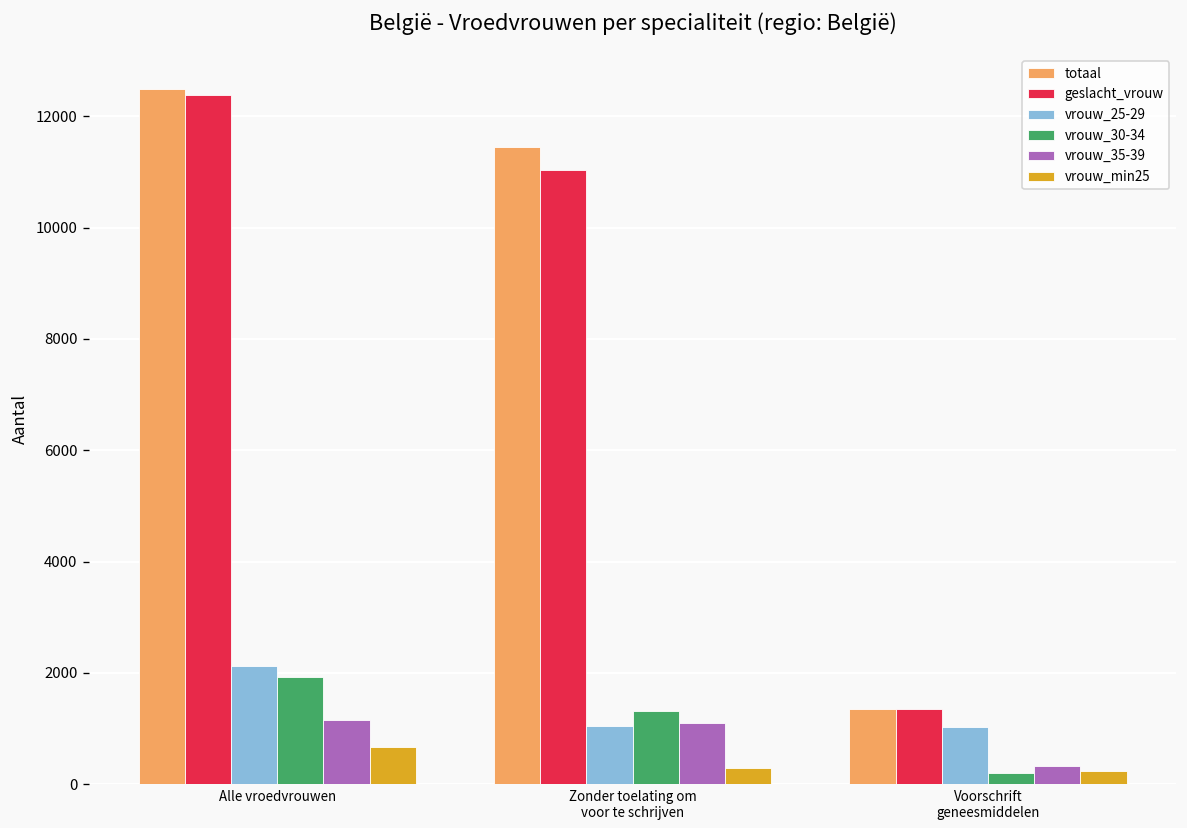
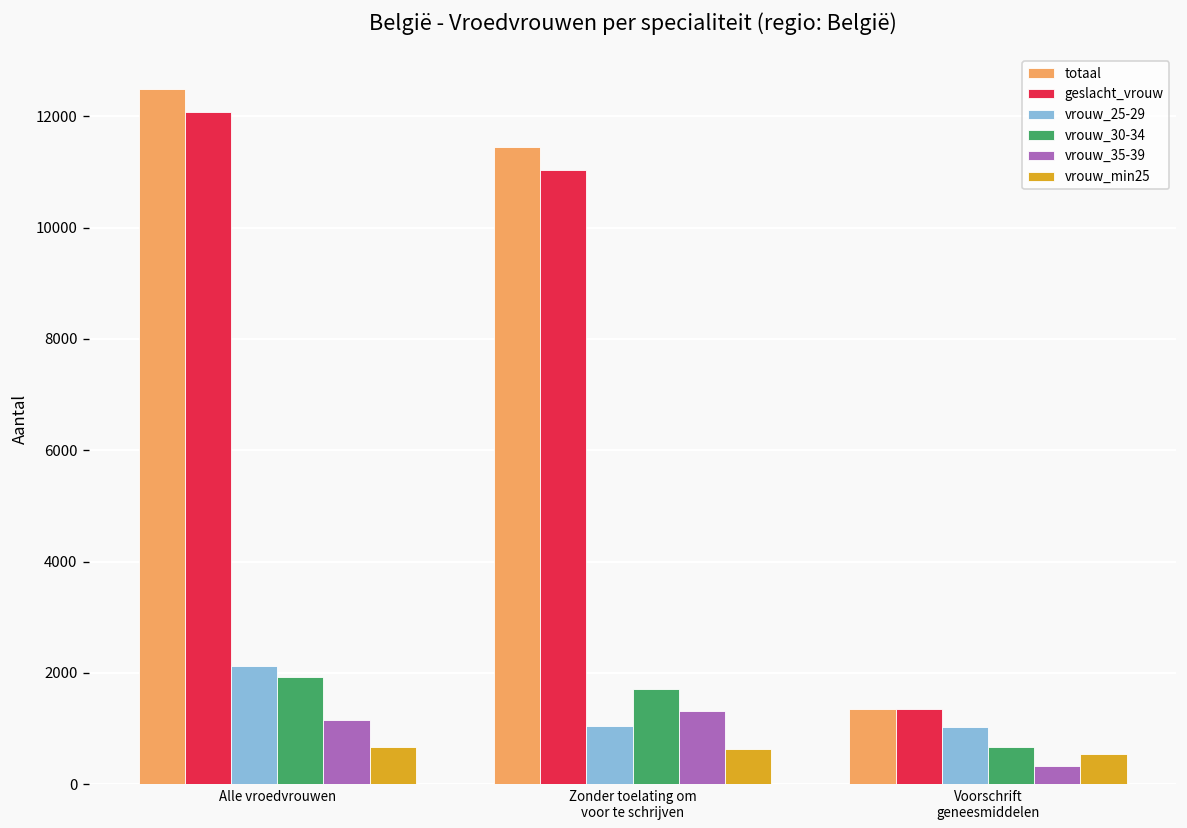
  {
    "totaal": {
      "Alle vroedvrouwen": 12500,
      "Zonder toelating om voor te schrijven": 11500,
      "Voorschrift geneesmiddelen": 1400
    },
    "geslacht_vrouw": {
-     "Alle vroedvrouwen": 12400,
+     "Alle vroedvrouwen": 12100,
      "Zonder toelating om voor te schrijven": 11000,
      "Voorschrift geneesmiddelen": 1400
    },
    "vrouw_25-29": {
      "Alle vroedvrouwen": 2100,
      "Zonder toelating om voor te schrijven": 1100,
      "Voorschrift geneesmiddelen": 1000
    },
    "vrouw_30-34": {
      "Alle vroedvrouwen": 1900,
-     "Zonder toelating om voor te schrijven": 1300,
-     "Voorschrift geneesmiddelen": 200
+     "Zonder toelating om voor te schrijven": 1700,
+     "Voorschrift geneesmiddelen": 700
    },
    "vrouw_35-39": {
      "Alle vroedvrouwen": 1200,
-     "Zonder toelating om voor te schrijven": 1100,
+     "Zonder toelating om voor te schrijven": 1300,
      "Voorschrift geneesmiddelen": 300
    },
    "vrouw_min25": {
      "Alle vroedvrouwen": 700,
-     "Zonder toelating om voor te schrijven": 300,
-     "Voorschrift geneesmiddelen": 200
+     "Zonder toelating om voor te schrijven": 600,
+     "Voorschrift geneesmiddelen": 500
    }
  }
